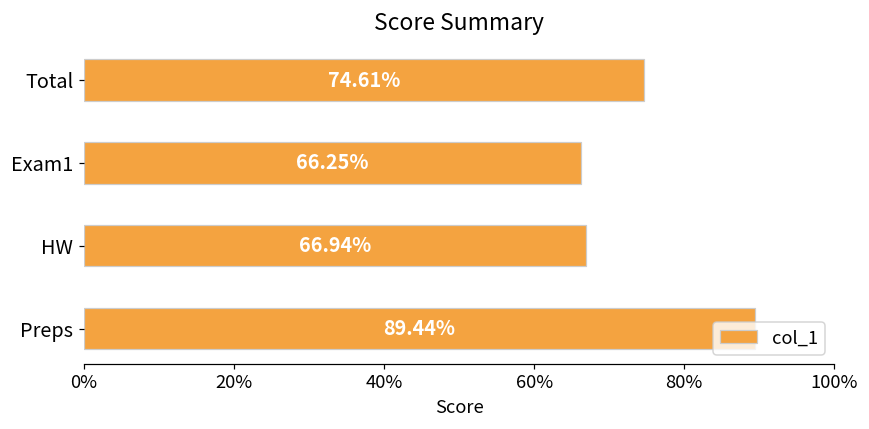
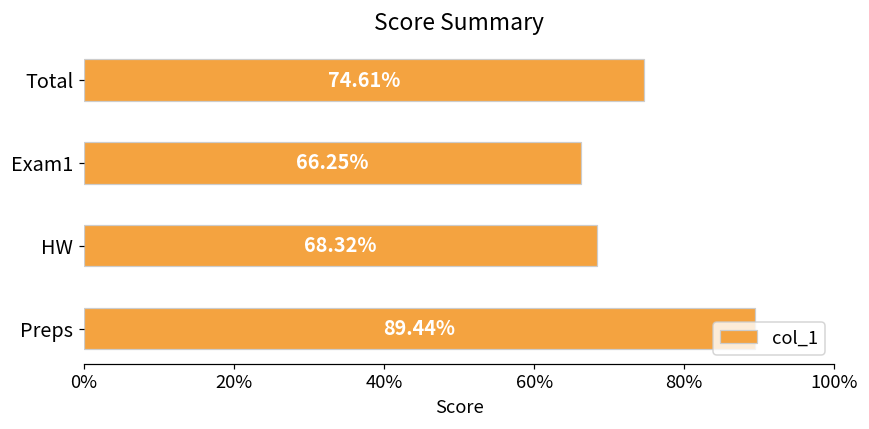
  {
    "Total": "74.61%",
    "Exam1": "66.25%",
-   "HW": "66.94%"
+   "HW": "68.32%"
  }
